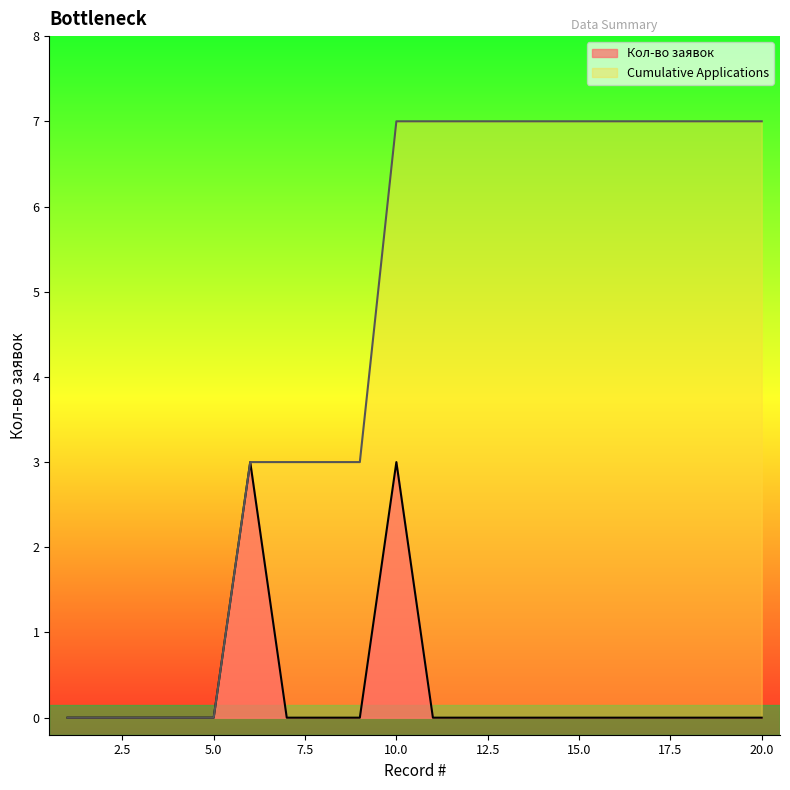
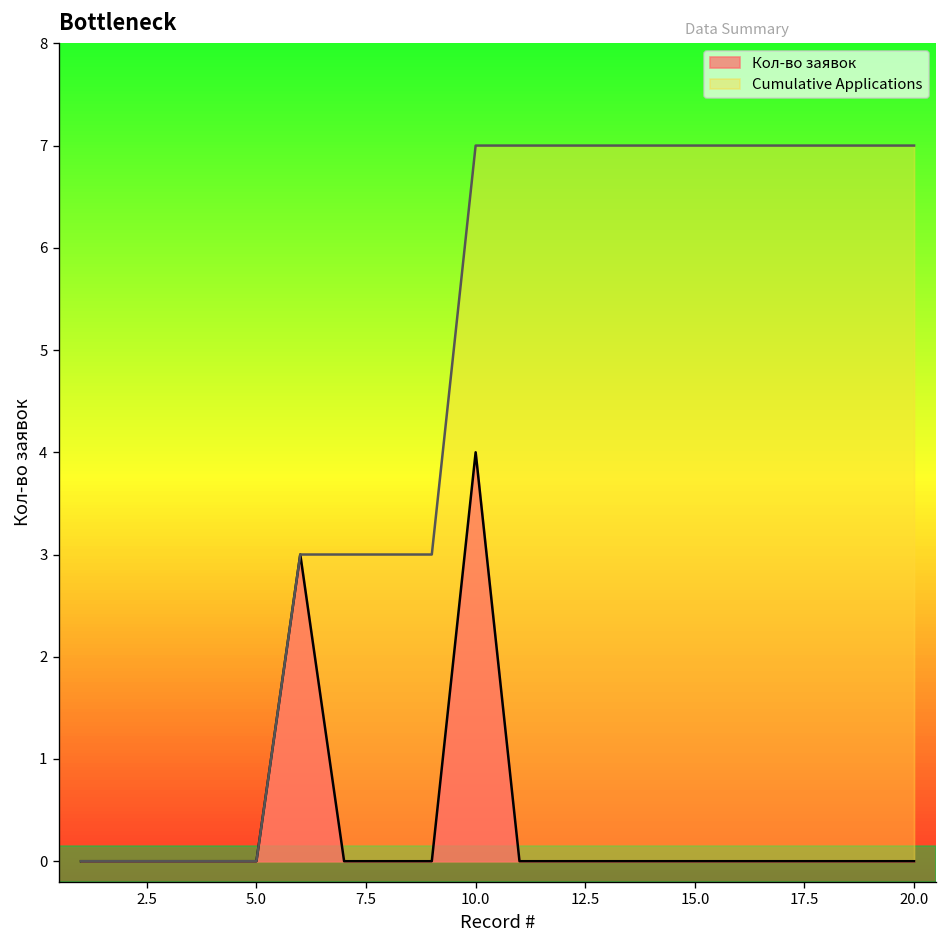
  {
    "Кол-во заявок": {
-     "10.0": 3
+     "10.0": 4
    },
    "Cumulative Applications": {
      "10.0": 7,
      "15.0": 7,
      "20.0": 7
    }
  }
